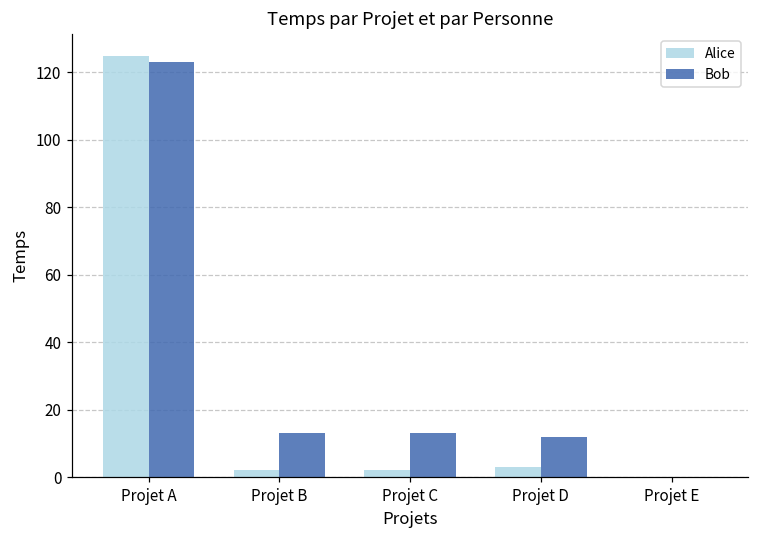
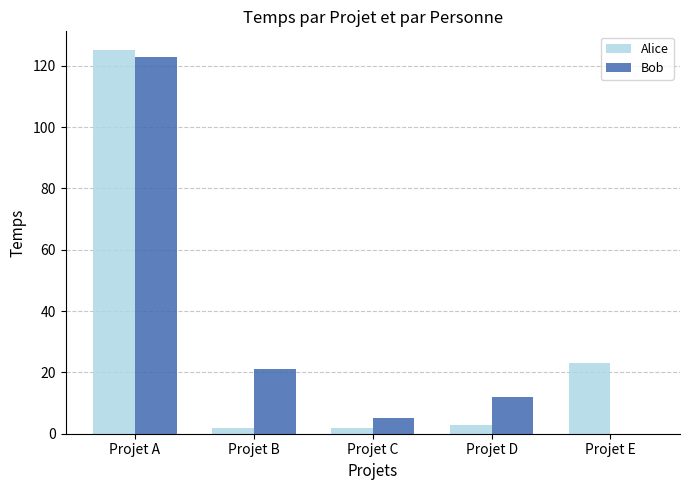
  {
    "Alice": {
      "Projet A": 125,
      "Projet B": 2,
      "Projet C": 2,
      "Projet D": 3,
-     "Projet E": 0
+     "Projet E": 23
    },
    "Bob": {
      "Projet A": 123,
-     "Projet B": 13,
-     "Projet C": 13,
+     "Projet B": 21,
+     "Projet C": 5,
      "Projet D": 12,
      "Projet E": 0
    }
  }
